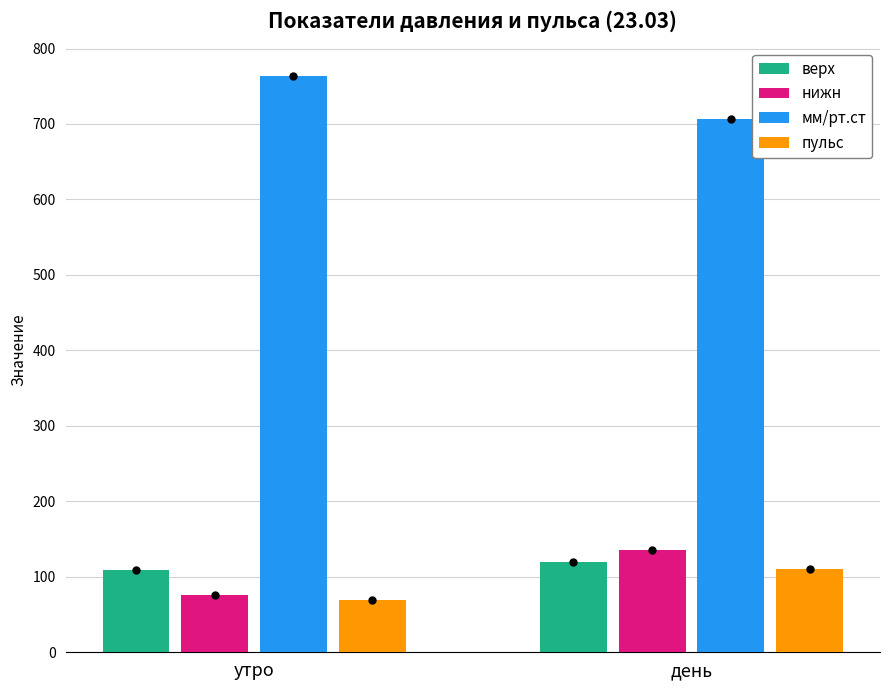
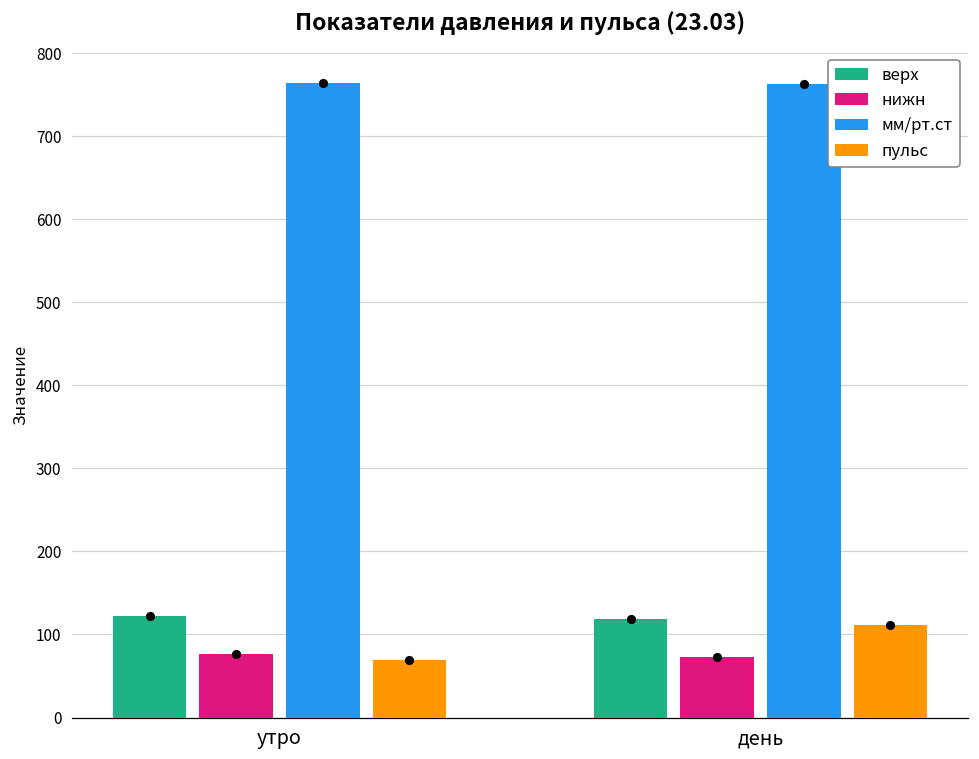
  {
    "верх": {
-     "утро": 110,
+     "утро": 120,
      "день": 120
    },
    "нижн": {
      "утро": 80,
-     "день": 140
+     "день": 70
    },
    "мм/рт.ст": {
      "утро": 760,
-     "день": 710
+     "день": 760
    },
    "пульс": {
      "утро": 70,
      "день": 110
    }
  }
